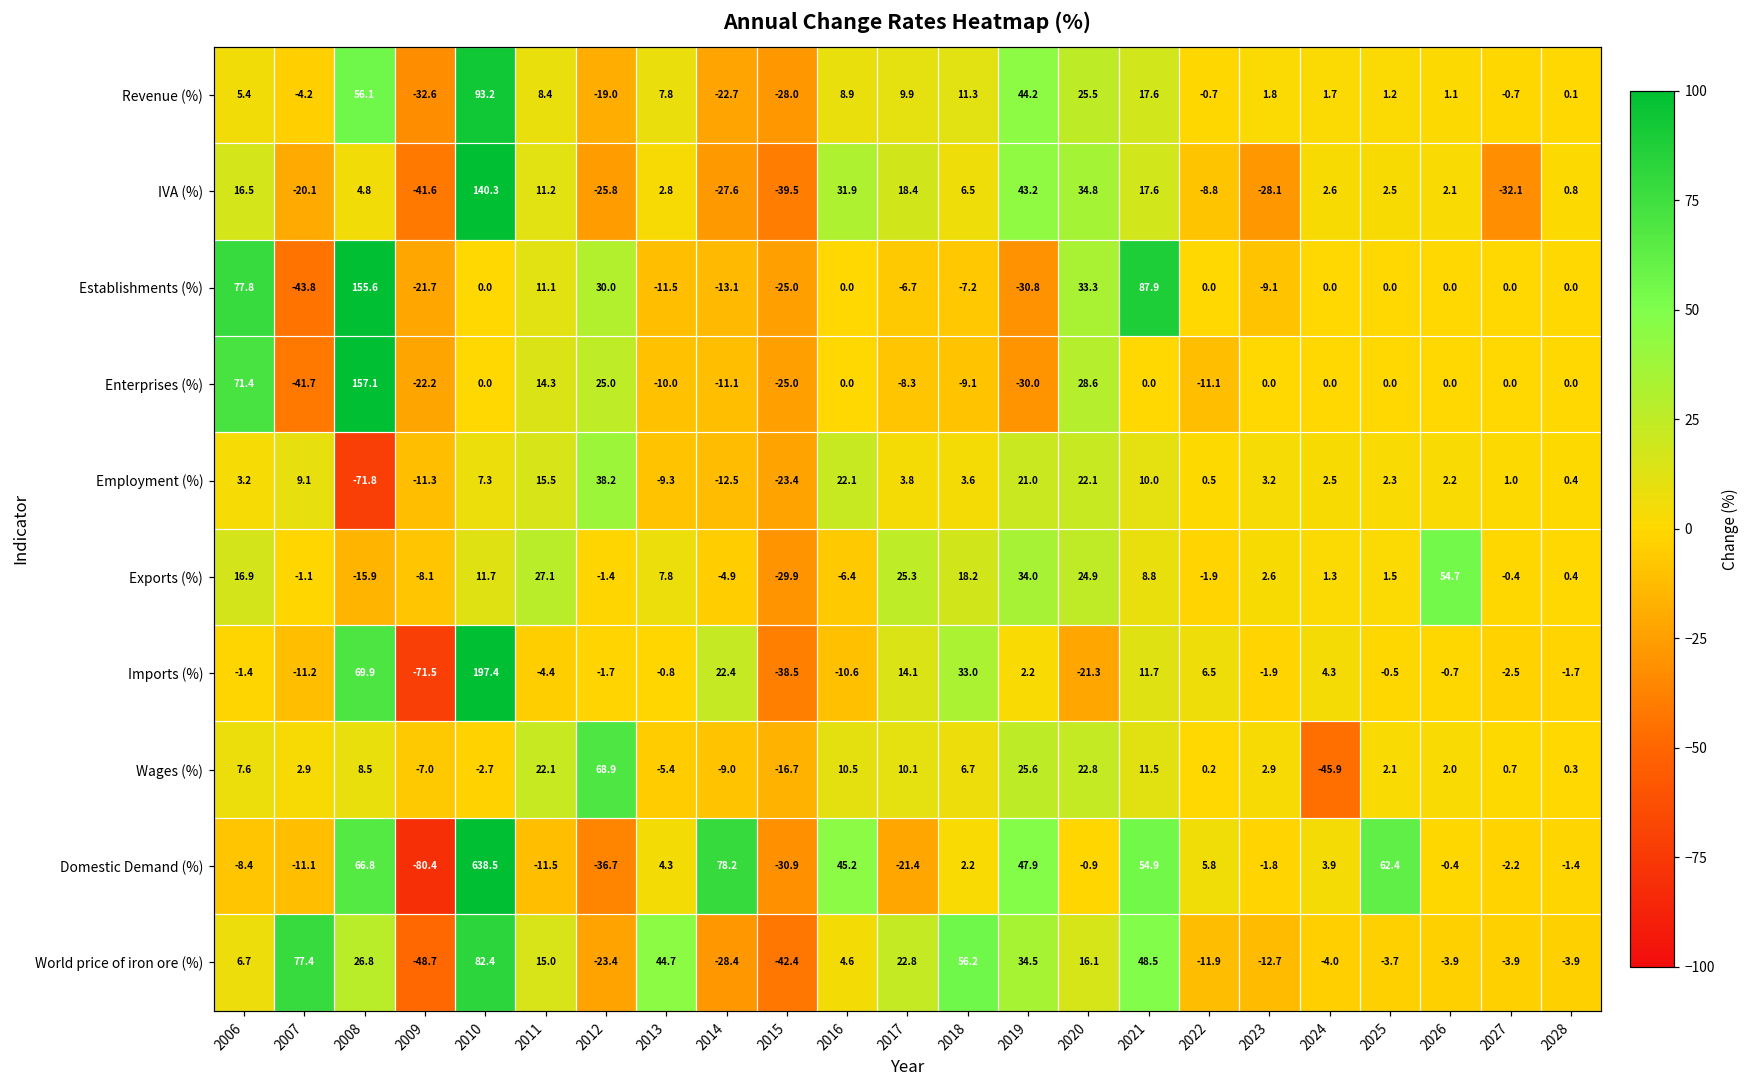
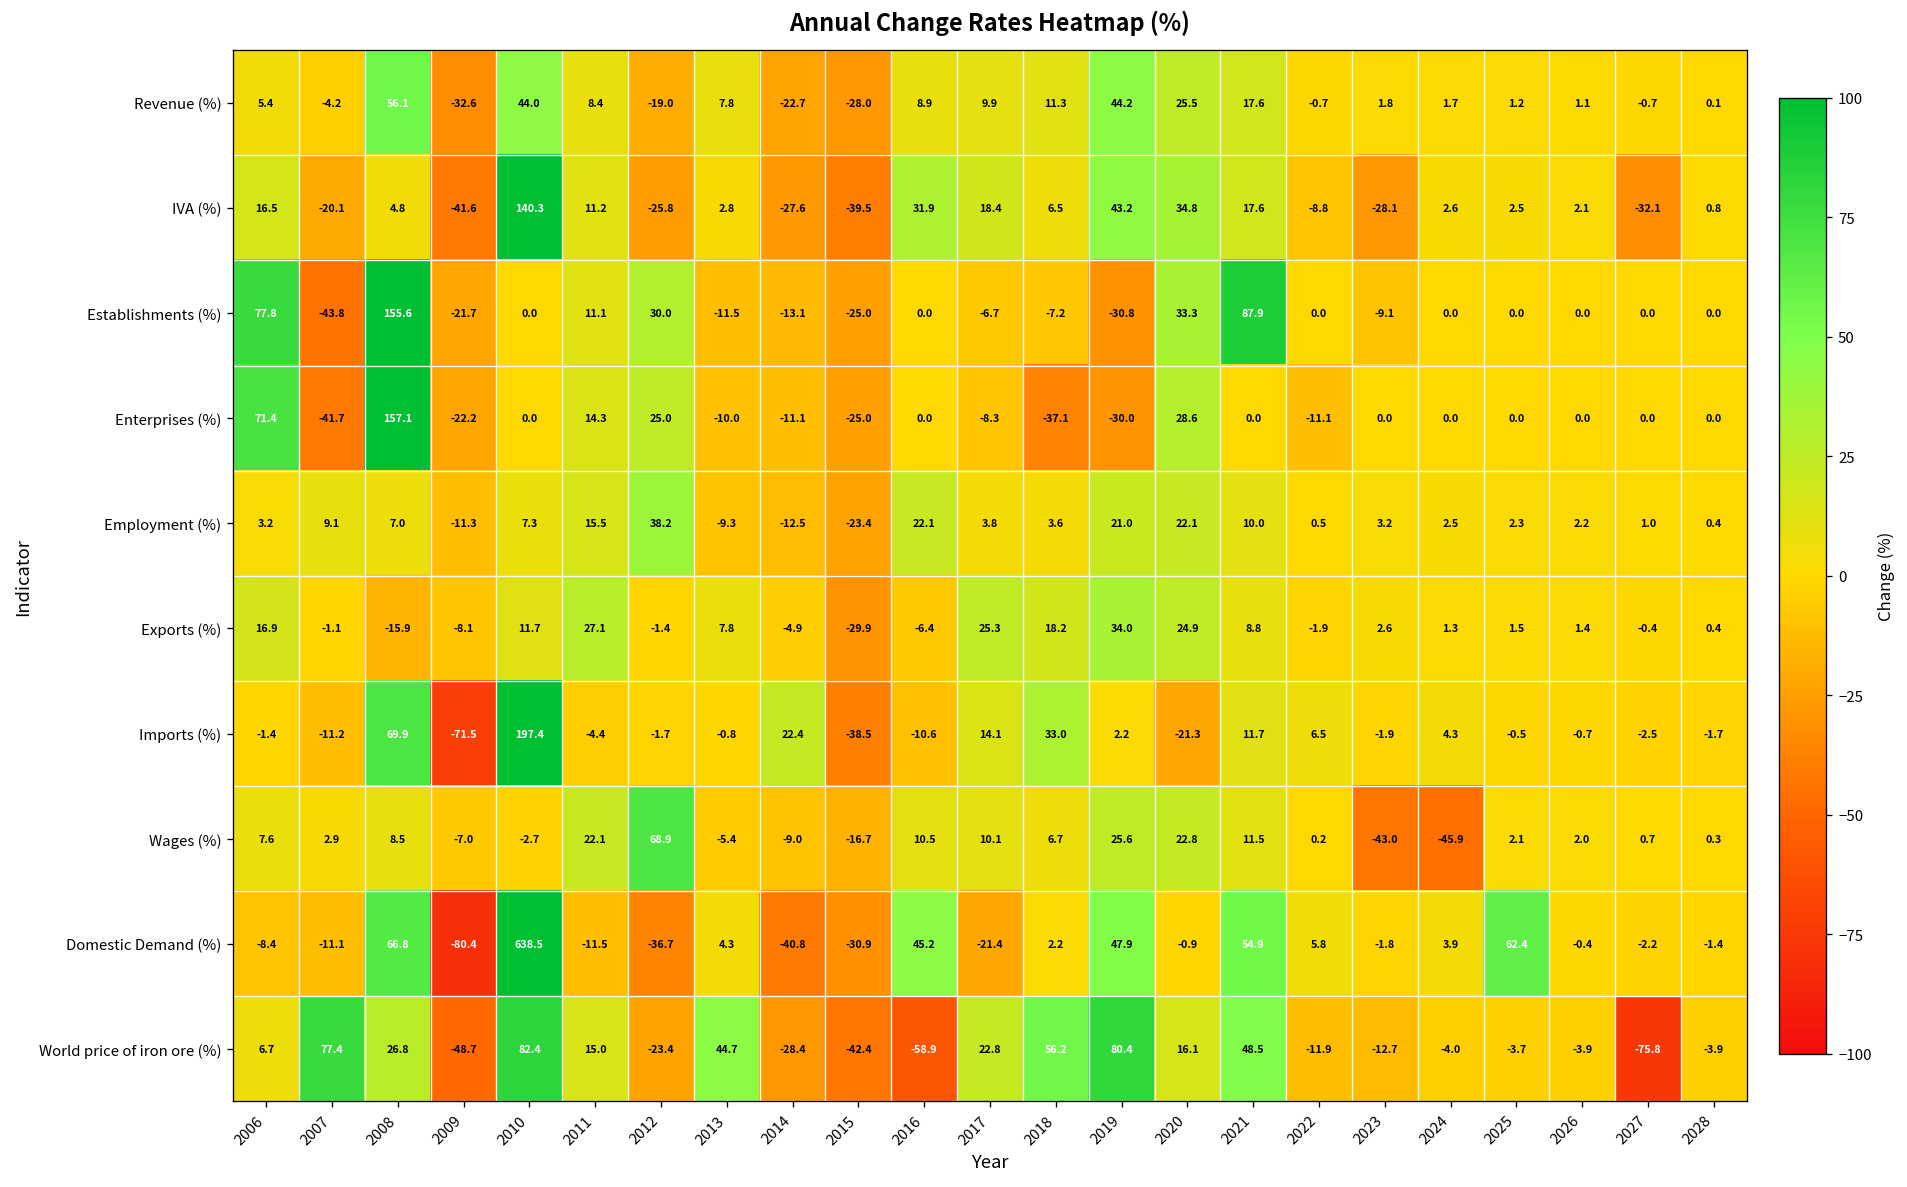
  {
    "Revenue (%)": {
      "2006": 5.4,
      "2007": -4.2,
      "2008": 56.1,
      "2009": -32.6,
-     "2010": 93.2,
+     "2010": 44.0,
      "2011": 8.4,
      "2012": -19.0,
      "2013": 7.8,
      "2014": -22.7,
      "2015": -28.0,
      "2016": 8.9,
      "2017": 9.9,
      "2018": 11.3,
      "2019": 44.2,
      "2020": 25.5,
      "2021": 17.6,
      "2022": -0.7,
      "2023": 1.8,
      "2024": 1.7,
      "2025": 1.2,
      "2026": 1.1,
      "2027": -0.7,
      "2028": 0.1
    },
    "Enterprises (%)": {
      "2006": 71.4,
      "2007": -41.7,
      "2008": 157.1,
      "2009": -22.2,
      "2010": 0.0,
      "2011": 14.3,
      "2012": 25.0,
      "2013": -10.0,
      "2014": -11.1,
      "2015": -25.0,
      "2016": 0.0,
      "2017": -8.3,
-     "2018": -9.1,
+     "2018": -37.1,
      "2019": -30.0,
      "2020": 28.6,
      "2021": 0.0,
      "2022": -11.1,
      "2023": 0.0,
      "2024": 0.0,
      "2025": 0.0,
      "2026": 0.0,
      "2027": 0.0,
      "2028": 0.0
    },
    "Employment (%)": {
      "2006": 3.2,
      "2007": 9.1,
-     "2008": -71.8,
+     "2008": 7.0,
      "2009": -11.3,
      "2010": 7.3,
      "2011": 15.5,
      "2012": 38.2,
      "2013": -9.3,
      "2014": -12.5,
      "2015": -23.4,
      "2016": 22.1,
      "2017": 3.8,
      "2018": 3.6,
      "2019": 21.0,
      "2020": 22.1,
      "2021": 10.0,
      "2022": 0.5,
      "2023": 3.2,
      "2024": 2.5,
      "2025": 2.3,
      "2026": 2.2,
      "2027": 1.0,
      "2028": 0.4
    },
    "Exports (%)": {
      "2006": 16.9,
      "2007": -1.1,
      "2008": -15.9,
      "2009": -8.1,
      "2010": 11.7,
      "2011": 27.1,
      "2012": -1.4,
      "2013": 7.8,
      "2014": -4.9,
      "2015": -29.9,
      "2016": -6.4,
      "2017": 25.3,
      "2018": 18.2,
      "2019": 34.0,
      "2020": 24.9,
      "2021": 8.8,
      "2022": -1.9,
      "2023": 2.6,
      "2024": 1.3,
      "2025": 1.5,
-     "2026": 54.7,
+     "2026": 1.4,
      "2027": -0.4,
      "2028": 0.4
    },
    "Wages (%)": {
      "2006": 7.6,
      "2007": 2.9,
      "2008": 8.5,
      "2009": -7.0,
      "2010": -2.7,
      "2011": 22.1,
      "2012": 68.9,
      "2013": -5.4,
      "2014": -9.0,
      "2015": -16.7,
      "2016": 10.5,
      "2017": 10.1,
      "2018": 6.7,
      "2019": 25.6,
      "2020": 22.8,
      "2021": 11.5,
      "2022": 0.2,
-     "2023": 2.9,
+     "2023": -43.0,
      "2024": -45.9,
      "2025": 2.1,
      "2026": 2.0,
      "2027": 0.7,
      "2028": 0.3
    },
    "Domestic Demand (%)": {
      "2006": -8.4,
      "2007": -11.1,
      "2008": 66.8,
      "2009": -80.4,
      "2010": 638.5,
      "2011": -11.5,
      "2012": -36.7,
      "2013": 4.3,
-     "2014": 78.2,
+     "2014": -40.8,
      "2015": -30.9,
      "2016": 45.2,
      "2017": -21.4,
      "2018": 2.2,
      "2019": 47.9,
      "2020": -0.9,
      "2021": 54.9,
      "2022": 5.8,
      "2023": -1.8,
      "2024": 3.9,
      "2025": 62.4,
      "2026": -0.4,
      "2027": -2.2,
      "2028": -1.4
    },
    "World price of iron ore (%)": {
      "2006": 6.7,
      "2007": 77.4,
      "2008": 26.8,
      "2009": -48.7,
      "2010": 82.4,
      "2011": 15.0,
      "2012": -23.4,
      "2013": 44.7,
      "2014": -28.4,
      "2015": -42.4,
-     "2016": 4.6,
+     "2016": -58.9,
      "2017": 22.8,
      "2018": 56.2,
-     "2019": 34.5,
+     "2019": 80.4,
      "2020": 16.1,
      "2021": 48.5,
      "2022": -11.9,
      "2023": -12.7,
      "2024": -4.0,
      "2025": -3.7,
      "2026": -3.9,
-     "2027": -3.9,
+     "2027": -75.8,
      "2028": -3.9
    }
  }
